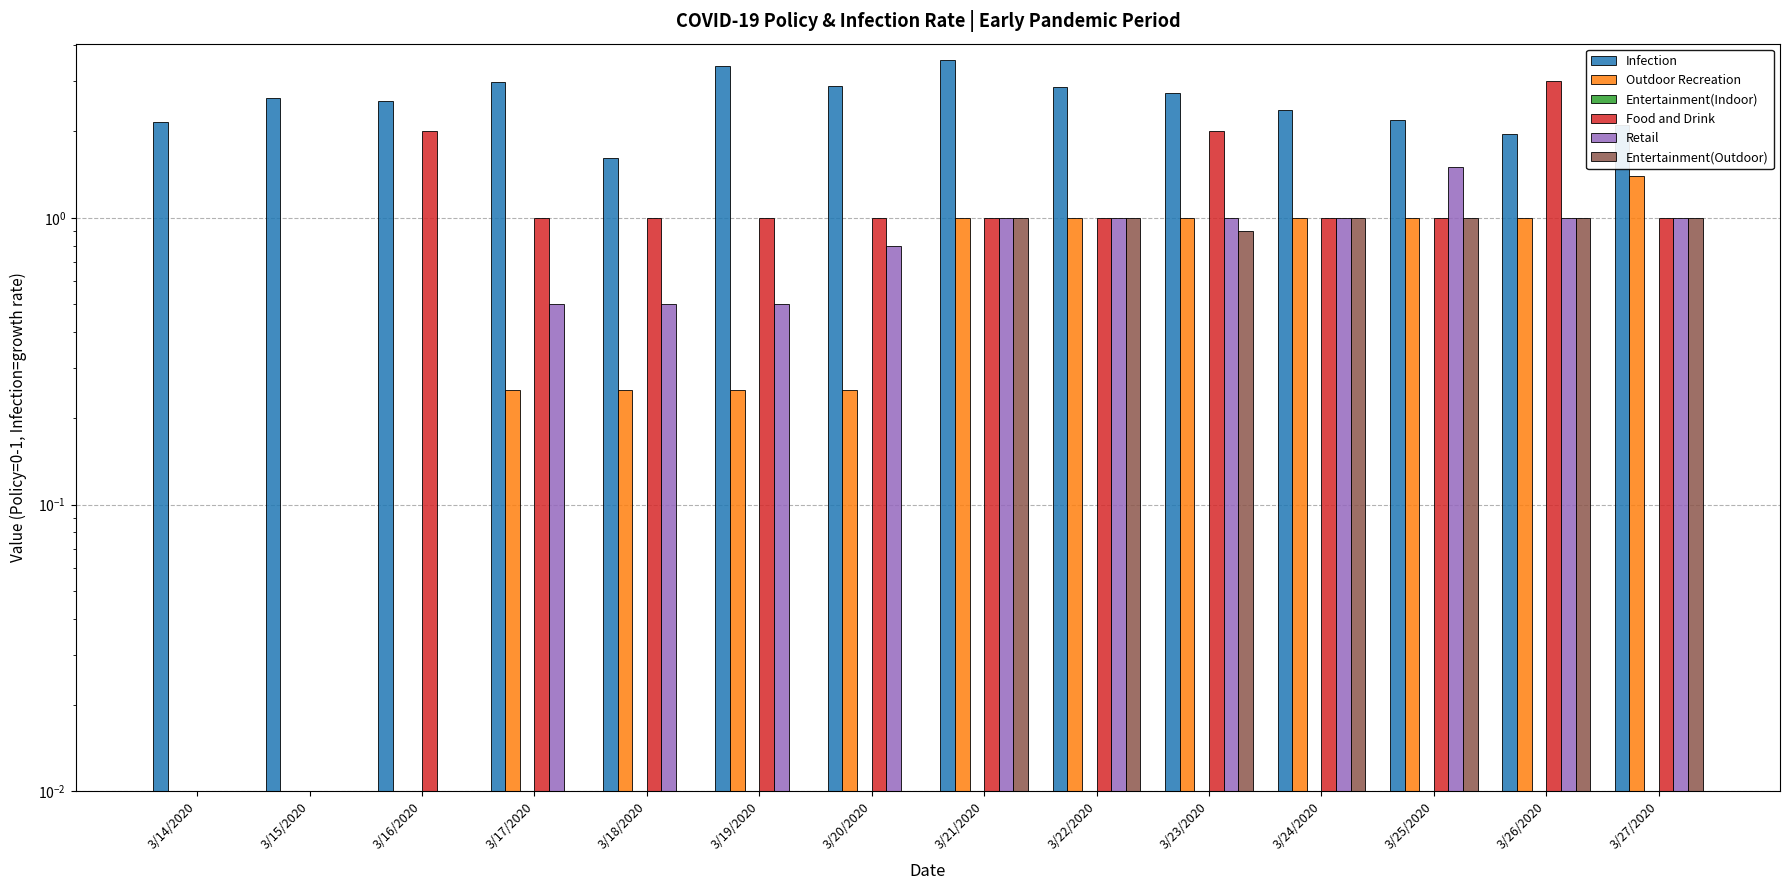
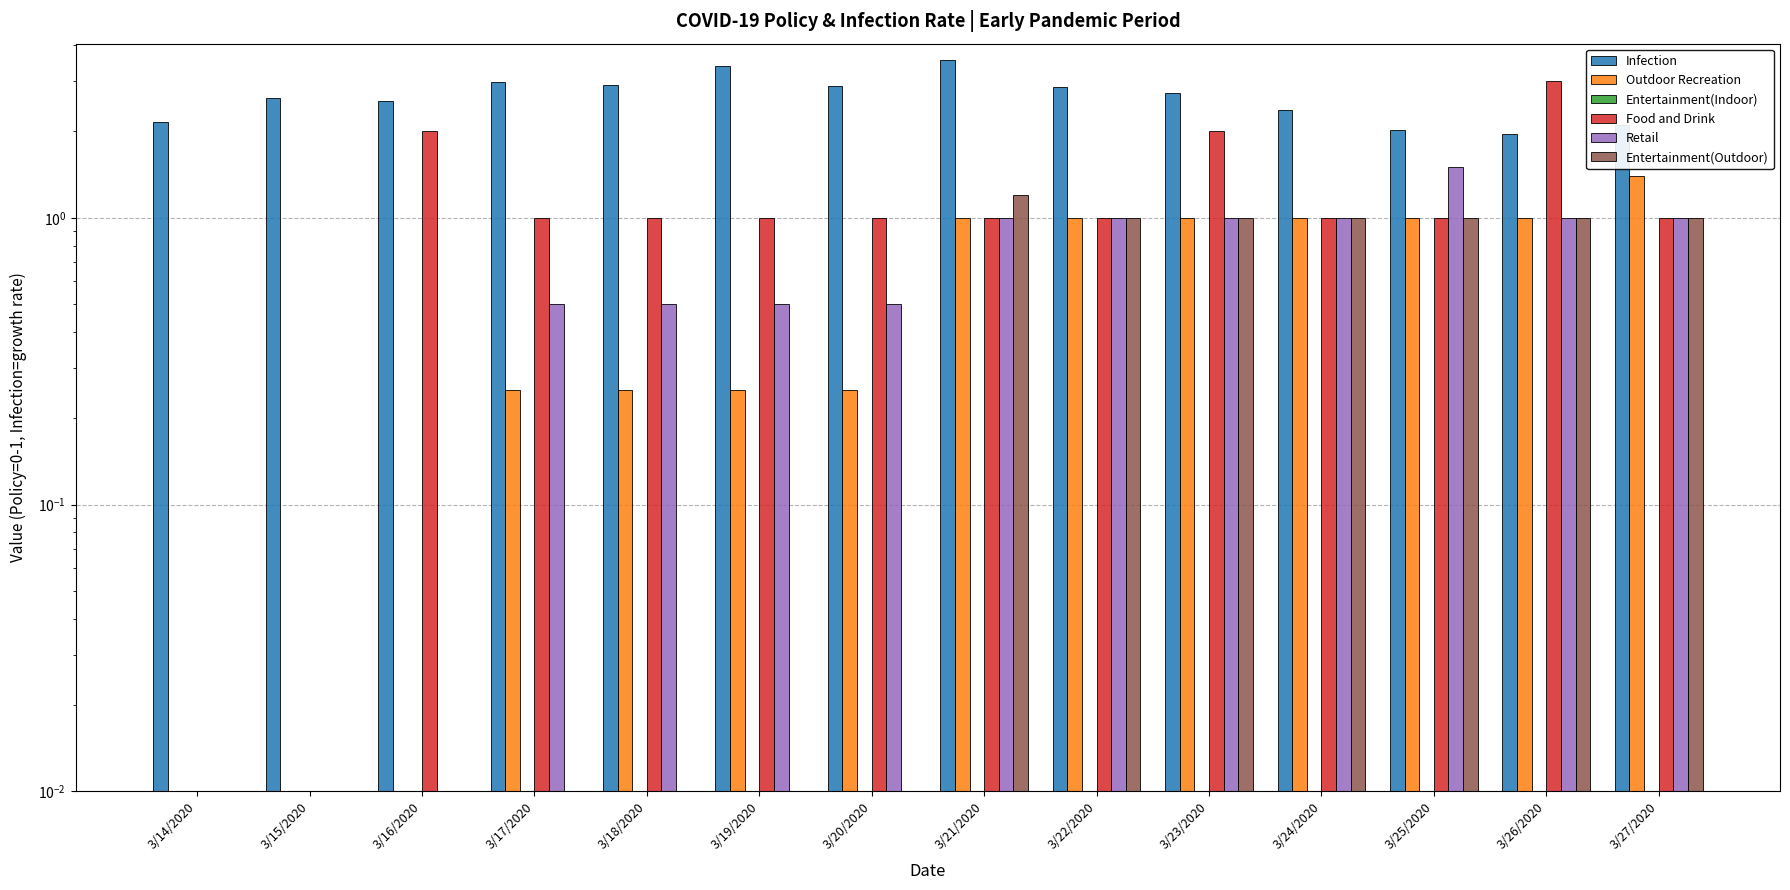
  {
    "Infection": {
      "3/14/2020": 2.2,
      "3/15/2020": 2.6,
      "3/16/2020": 2.5,
      "3/17/2020": 3.0,
-     "3/18/2020": 1.6,
+     "3/18/2020": 2.9,
      "3/19/2020": 3.4,
      "3/20/2020": 2.9,
      "3/21/2020": 3.5,
      "3/22/2020": 2.8,
      "3/23/2020": 2.7,
      "3/24/2020": 2.4,
-     "3/25/2020": 2.2,
+     "3/25/2020": 2.0,
      "3/26/2020": 2.0
    },
    "Outdoor Recreation": {
      "3/17/2020": 0.25,
      "3/18/2020": 0.25,
      "3/19/2020": 0.25,
      "3/20/2020": 0.25,
      "3/21/2020": 1.0,
      "3/22/2020": 1.0,
      "3/23/2020": 1.0,
      "3/24/2020": 1.0,
      "3/25/2020": 1.0,
      "3/26/2020": 1.0,
      "3/27/2020": 1.4
    },
    "Food and Drink": {
      "3/16/2020": 2.0,
      "3/17/2020": 1.0,
      "3/18/2020": 1.0,
      "3/19/2020": 1.0,
      "3/20/2020": 1.0,
      "3/21/2020": 1.0,
      "3/22/2020": 1.0,
      "3/23/2020": 2.0,
      "3/24/2020": 1.0,
      "3/25/2020": 1.0,
      "3/26/2020": 3.0,
      "3/27/2020": 1.0
    },
    "Retail": {
      "3/17/2020": 0.5,
      "3/18/2020": 0.5,
      "3/19/2020": 0.5,
-     "3/20/2020": 0.8,
+     "3/20/2020": 0.5,
      "3/21/2020": 1.0,
      "3/22/2020": 1.0,
      "3/23/2020": 1.0,
      "3/24/2020": 1.0,
      "3/25/2020": 1.5,
      "3/26/2020": 1.0,
      "3/27/2020": 1.0
    },
    "Entertainment(Outdoor)": {
-     "3/21/2020": 1.0,
+     "3/21/2020": 1.2,
      "3/22/2020": 1.0,
-     "3/23/2020": 0.9,
+     "3/23/2020": 1.0,
      "3/24/2020": 1.0,
      "3/25/2020": 1.0,
      "3/26/2020": 1.0,
      "3/27/2020": 1.0
    }
  }
